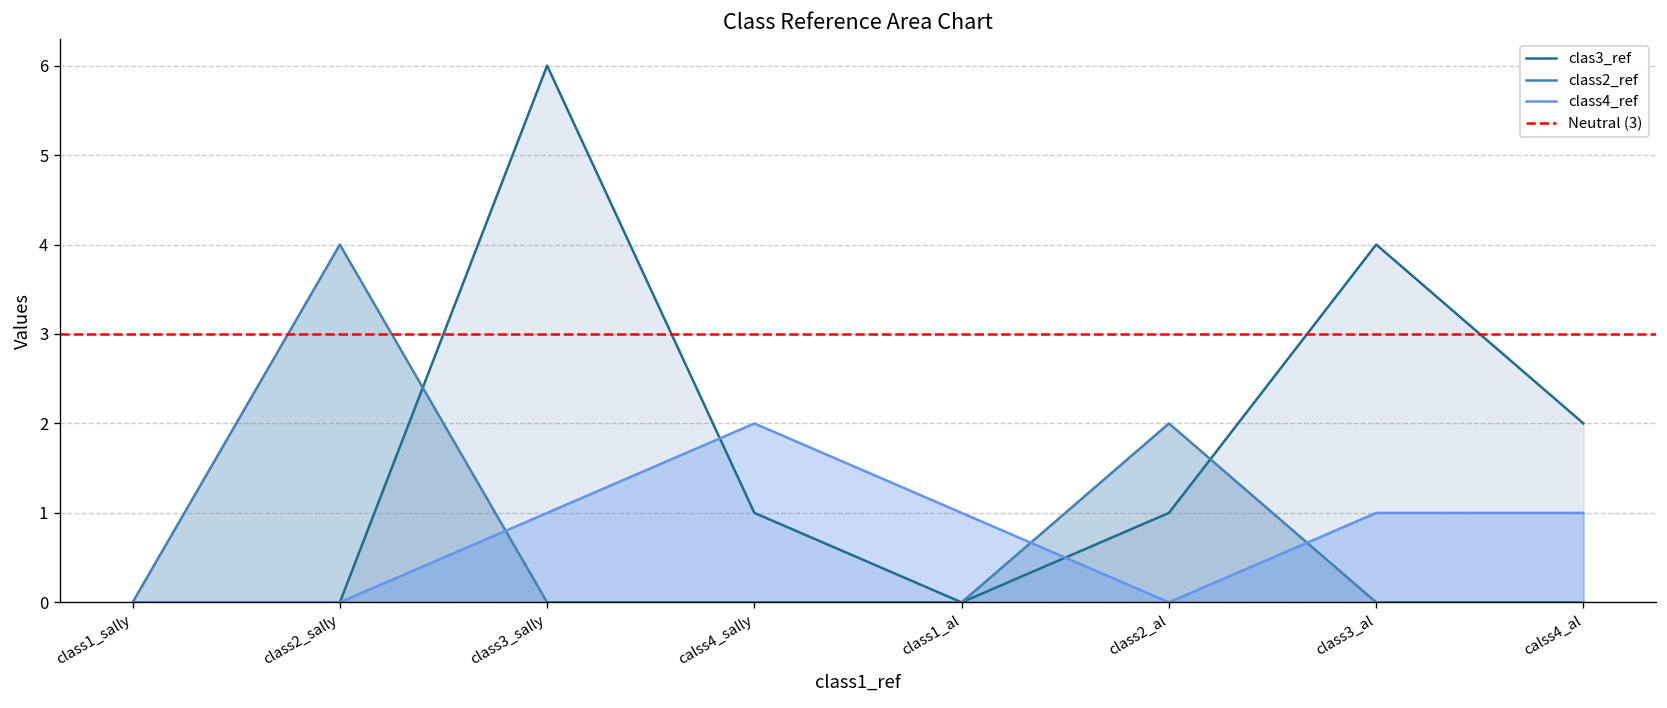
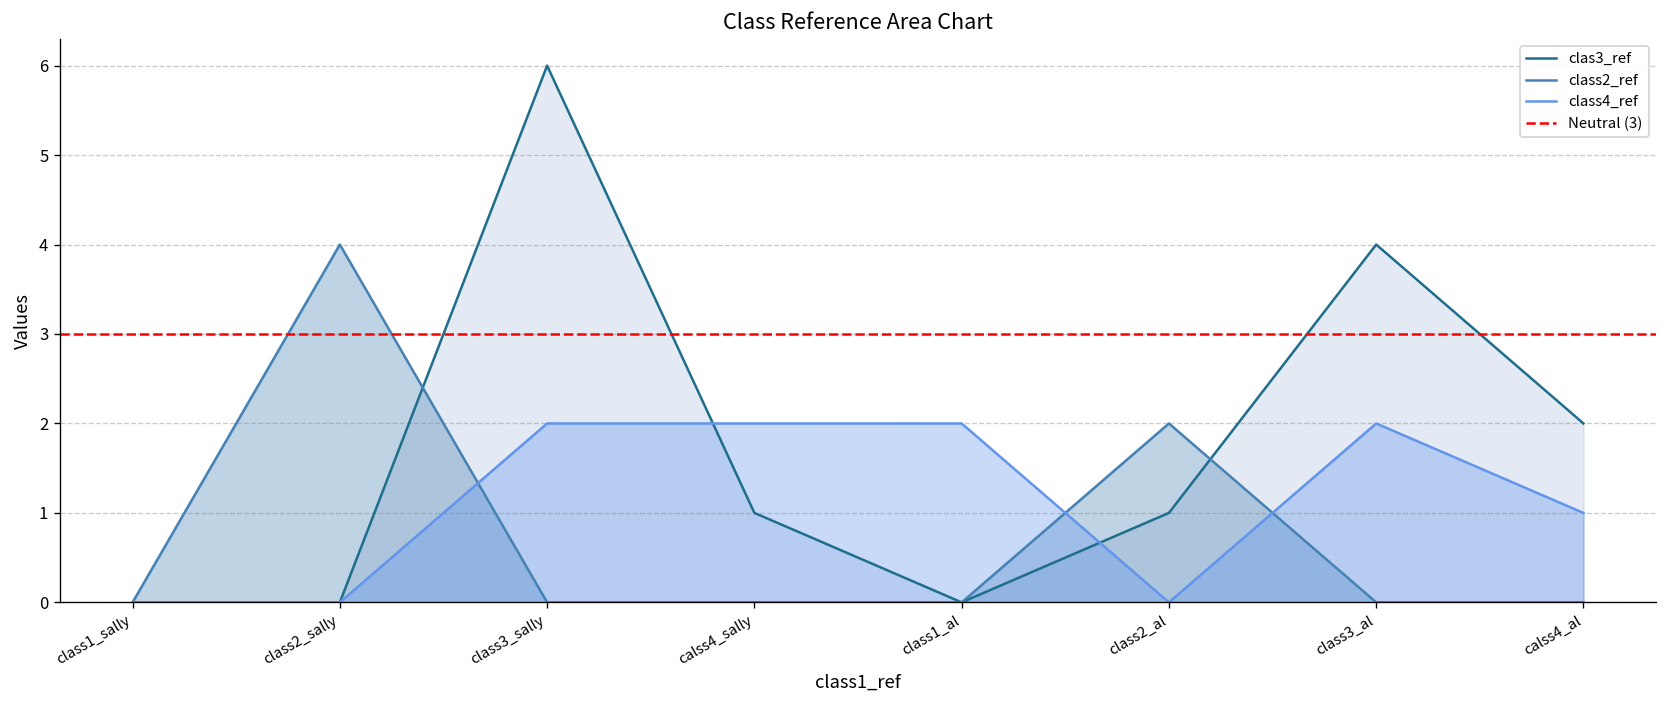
  {
    "class4_ref": {
-     "class3_sally": 1,
+     "class3_sally": 2,
      "calss4_sally": 2,
-     "class1_al": 1,
+     "class1_al": 2,
      "class2_al": 0,
-     "class3_al": 1,
+     "class3_al": 2,
      "calss4_al": 1
    }
  }
